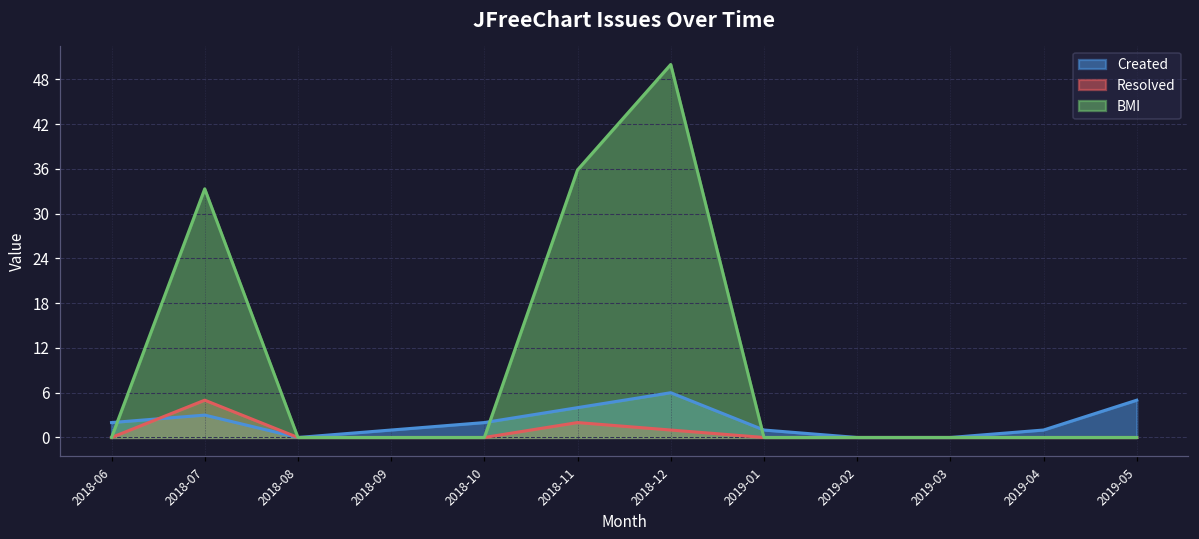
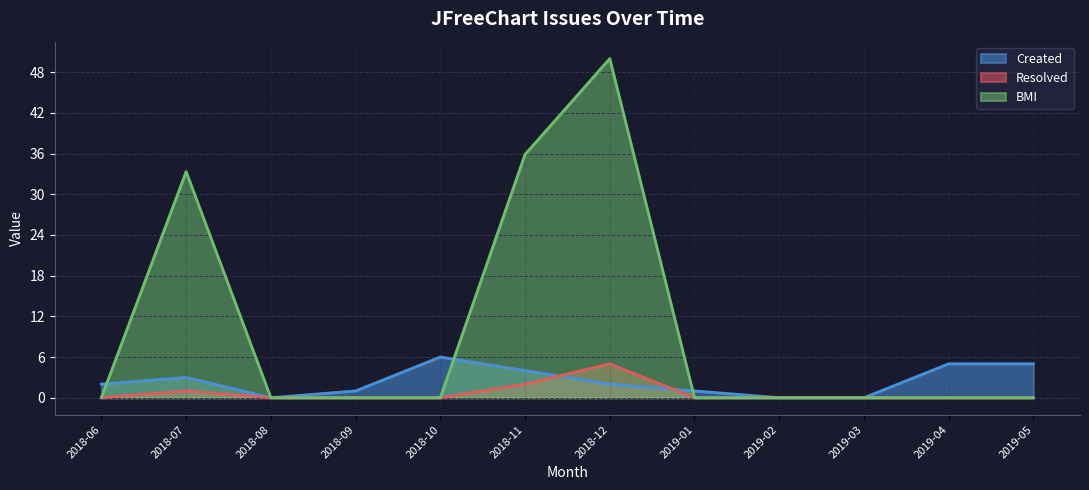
  {
    "Created": {
      "2018-06": 2,
      "2018-07": 3,
      "2018-09": 1,
-     "2018-10": 2,
+     "2018-10": 6,
      "2018-11": 4,
-     "2018-12": 6,
+     "2018-12": 2,
      "2019-01": 1,
-     "2019-04": 1,
+     "2019-04": 5,
      "2019-05": 5
    },
    "Resolved": {
-     "2018-07": 5,
+     "2018-07": 1,
      "2018-11": 2,
-     "2018-12": 1
+     "2018-12": 5
    },
    "BMI": {
      "2018-07": 33,
      "2018-11": 36,
      "2018-12": 50
    }
  }
